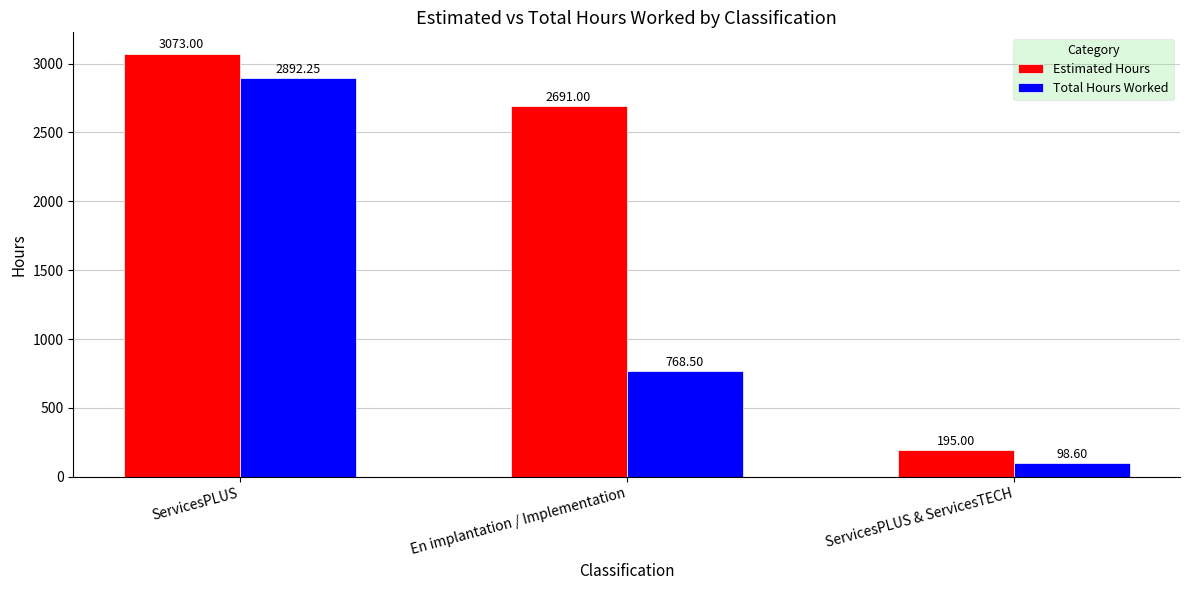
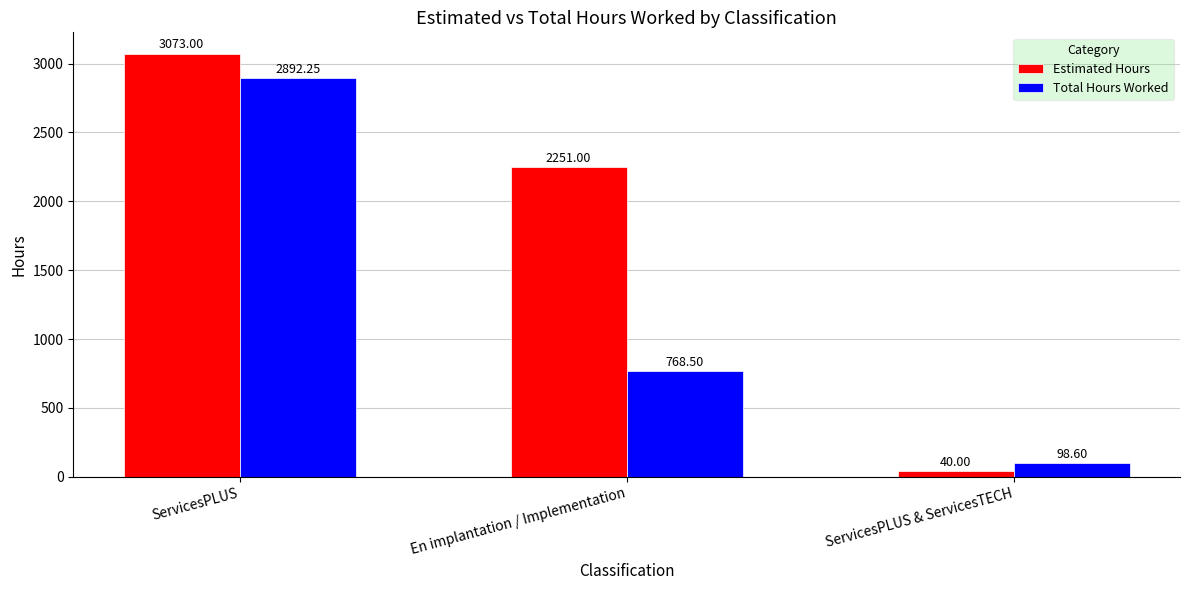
  {
    "Estimated Hours": {
      "ServicesPLUS": 3073.00,
-     "En implantation / Implementation": 2691.00,
-     "ServicesPLUS & ServicesTECH": 195.00
+     "En implantation / Implementation": 2251.00,
+     "ServicesPLUS & ServicesTECH": 40.00
    },
    "Total Hours Worked": {
      "ServicesPLUS": 2892.25,
      "En implantation / Implementation": 768.50,
      "ServicesPLUS & ServicesTECH": 98.60
    }
  }
